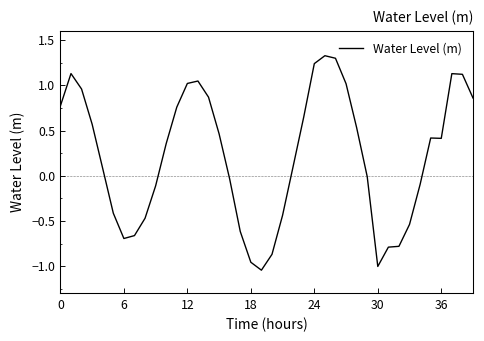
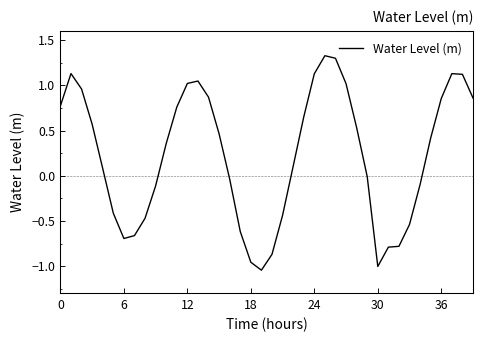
  {
    "0": 0.8,
    "6": -0.7,
    "12": 1.0,
    "18": -1.0,
-   "24": 1.2,
+   "24": 1.1,
    "30": -1.0,
-   "36": 0.4
+   "36": 0.9
  }
